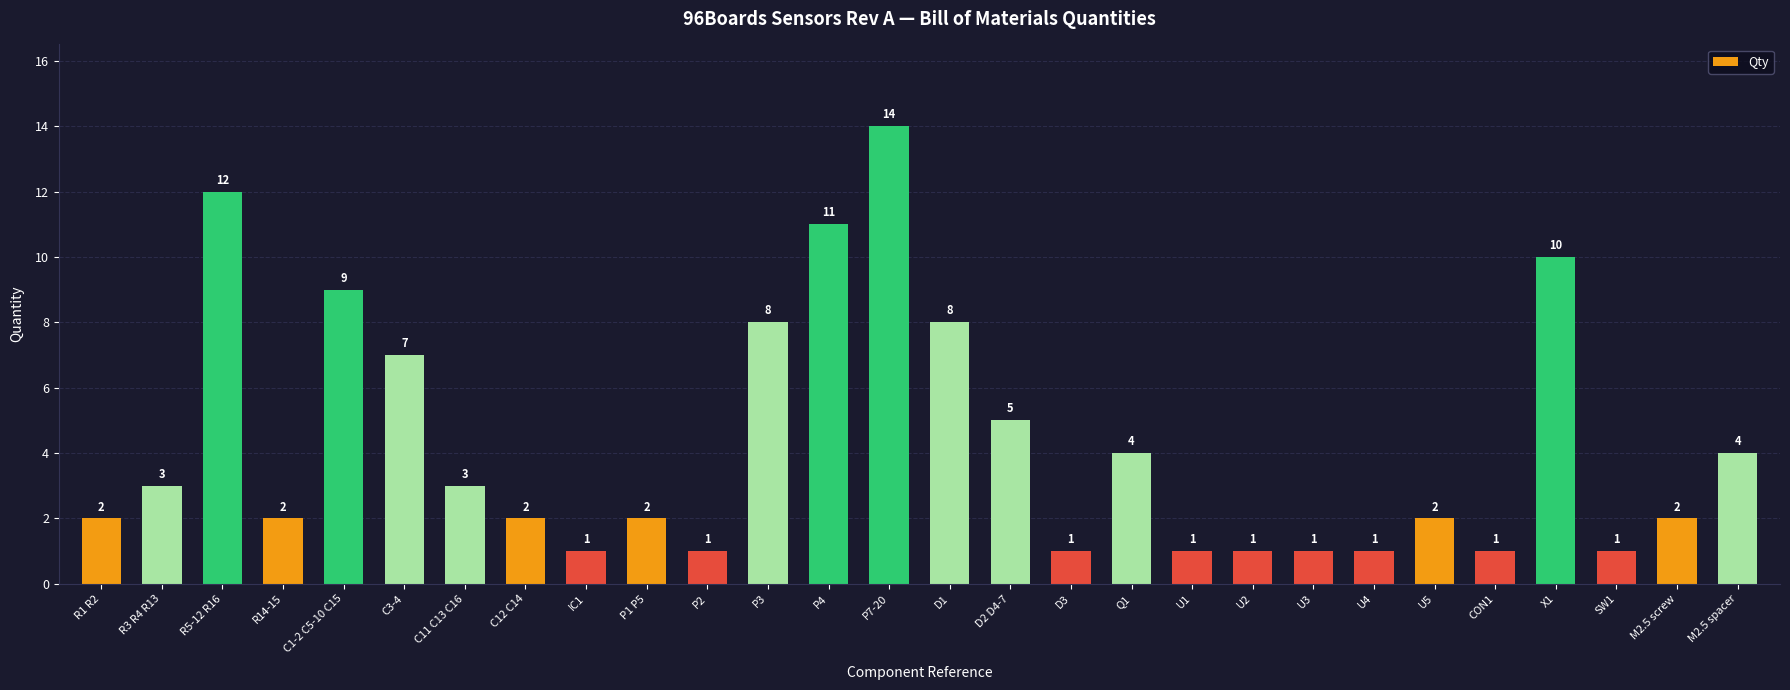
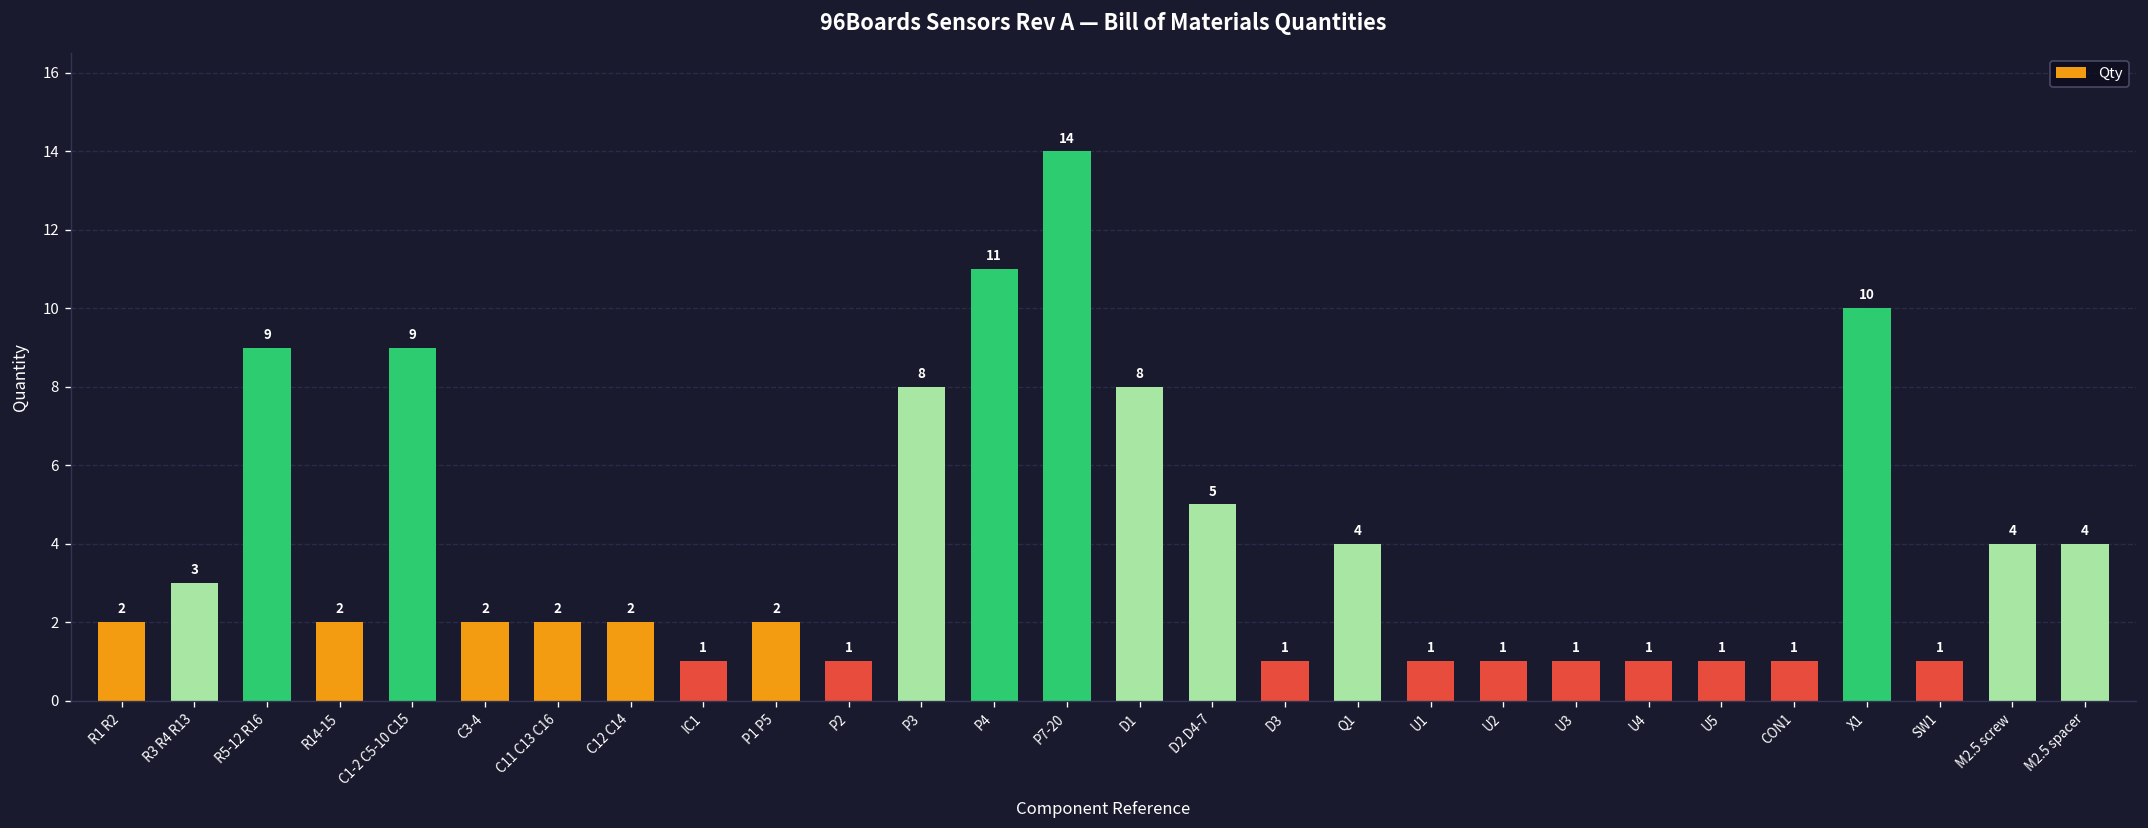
  {
    "R1 R2": 2,
    "R3 R4 R13": 3,
-   "R5-12 R16": 12,
+   "R5-12 R16": 9,
    "R14-15": 2,
    "C1-2 C5-10 C15": 9,
-   "C3-4": 7,
-   "C11 C13 C16": 3,
+   "C3-4": 2,
+   "C11 C13 C16": 2,
    "C12 C14": 2,
    "IC1": 1,
    "P1 P5": 2,
    "P2": 1,
    "P3": 8,
    "P4": 11,
    "P7-20": 14,
    "D1": 8,
    "D2 D4-7": 5,
    "D3": 1,
    "Q1": 4,
    "U1": 1,
    "U2": 1,
    "U3": 1,
    "U4": 1,
-   "U5": 2,
+   "U5": 1,
    "CON1": 1,
    "X1": 10,
    "SW1": 1,
-   "M2.5 screw": 2,
+   "M2.5 screw": 4,
    "M2.5 spacer": 4
  }
